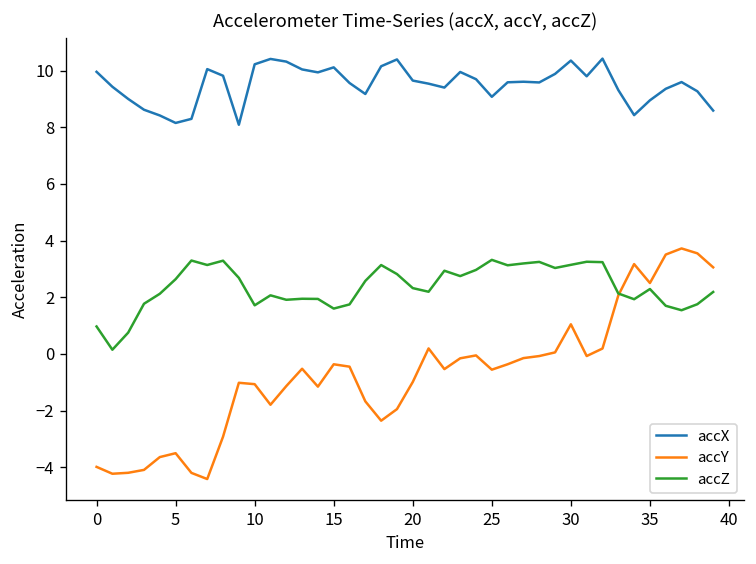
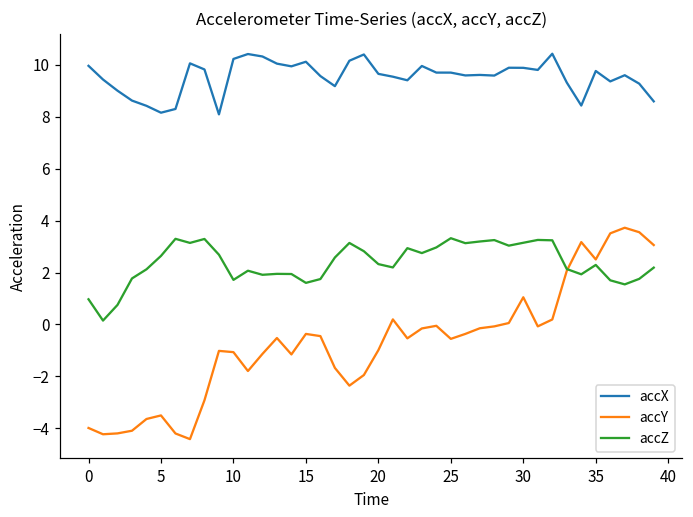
  {
    "accX": {
      "0": 10.0,
      "5": 8.2,
      "10": 10.2,
      "15": 10.1,
      "20": 9.7,
-     "25": 9.1,
-     "30": 10.4,
-     "35": 9.0
+     "25": 9.7,
+     "30": 9.9,
+     "35": 9.8
    },
    "accY": {
      "0": -4.0,
      "5": -3.5,
      "10": -1.1,
      "15": -0.4,
      "20": -1.0,
      "25": -0.6,
      "30": 1.0,
      "35": 2.5
    },
    "accZ": {
      "0": 1.0,
      "5": 2.6,
      "10": 1.7,
      "15": 1.6,
      "20": 2.3,
      "25": 3.3,
      "30": 3.1,
      "35": 2.3
    }
  }
